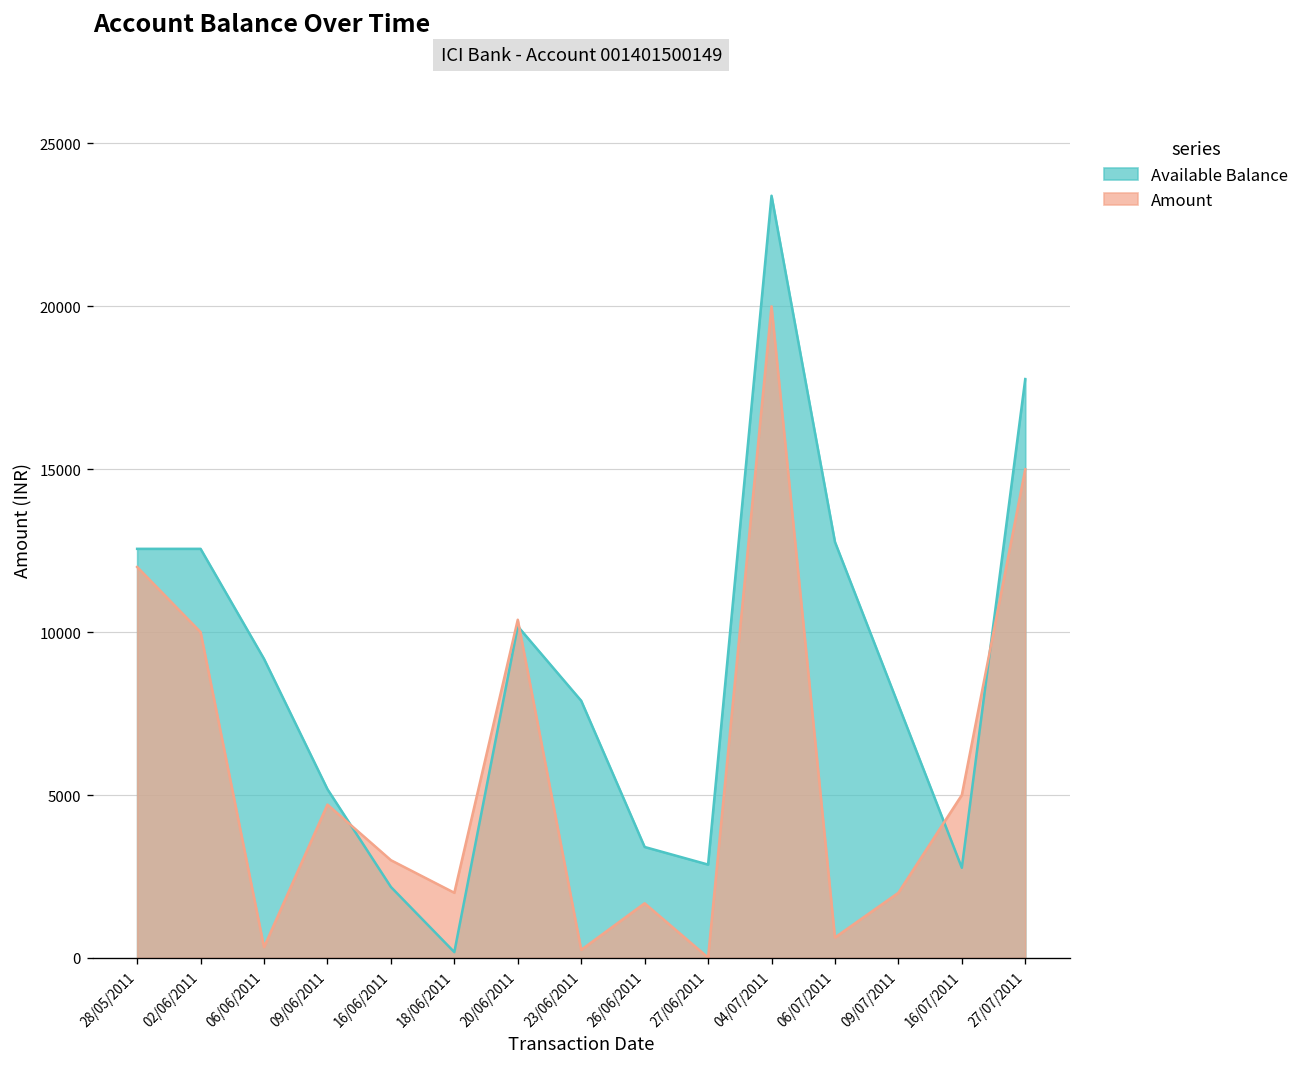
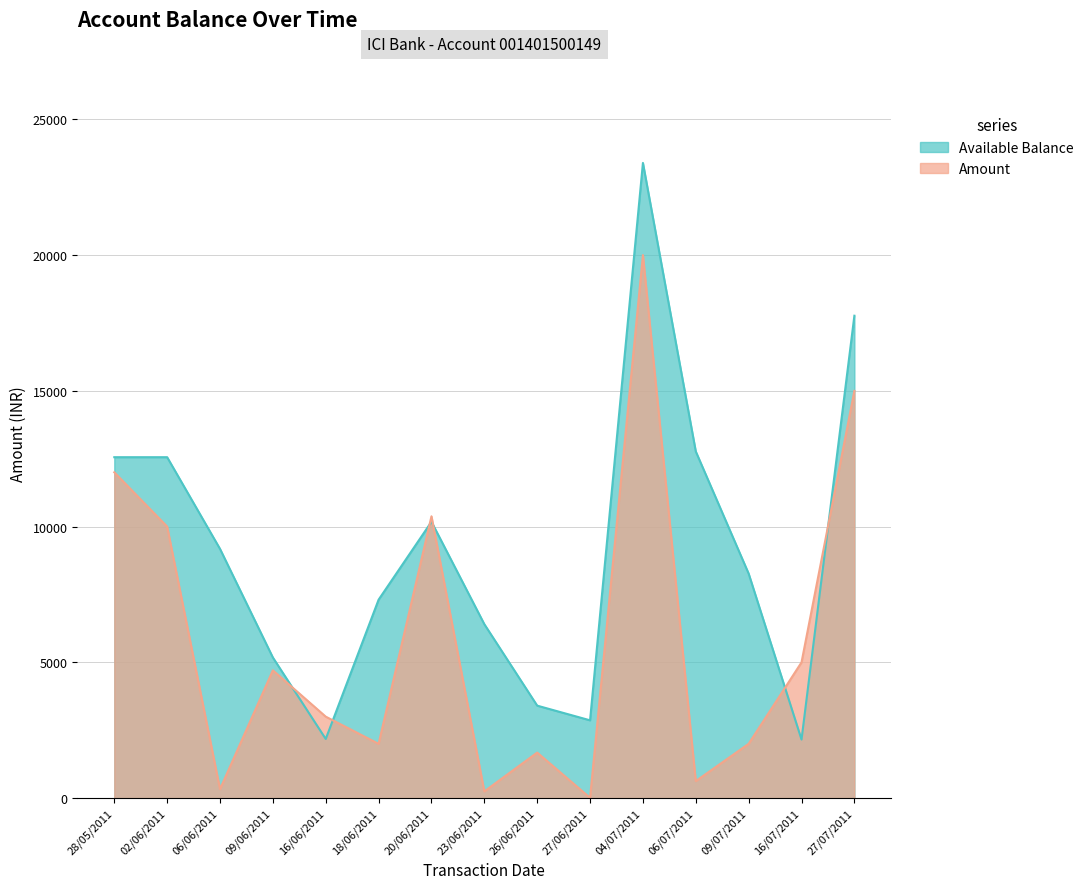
  {
    "Available Balance": {
      "28/05/2011": 12600,
      "02/06/2011": 12600,
      "06/06/2011": 9200,
      "09/06/2011": 5200,
      "16/06/2011": 2200,
-     "18/06/2011": 200,
+     "18/06/2011": 7300,
      "20/06/2011": 10200,
-     "23/06/2011": 7900,
+     "23/06/2011": 6400,
      "26/06/2011": 3400,
      "27/06/2011": 2900,
      "04/07/2011": 23400,
      "06/07/2011": 12800,
-     "09/07/2011": 7800,
-     "16/07/2011": 2800,
+     "09/07/2011": 8300,
+     "16/07/2011": 2200,
      "27/07/2011": 17800
    },
    "Amount": {
      "28/05/2011": 12000,
      "02/06/2011": 10000,
      "06/06/2011": 300,
      "09/06/2011": 4700,
      "16/06/2011": 3000,
      "18/06/2011": 2000,
      "20/06/2011": 10400,
      "23/06/2011": 200,
      "26/06/2011": 1700,
      "27/06/2011": 0,
      "04/07/2011": 20000,
      "06/07/2011": 600,
      "09/07/2011": 2000,
      "16/07/2011": 5000,
      "27/07/2011": 15000
    }
  }
